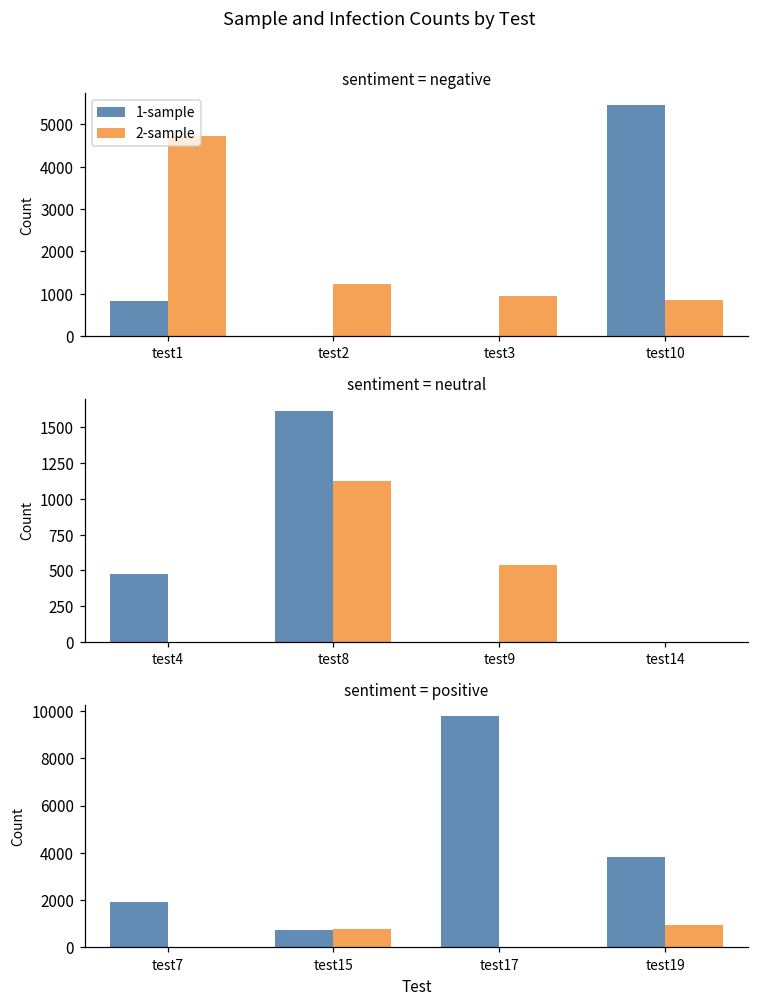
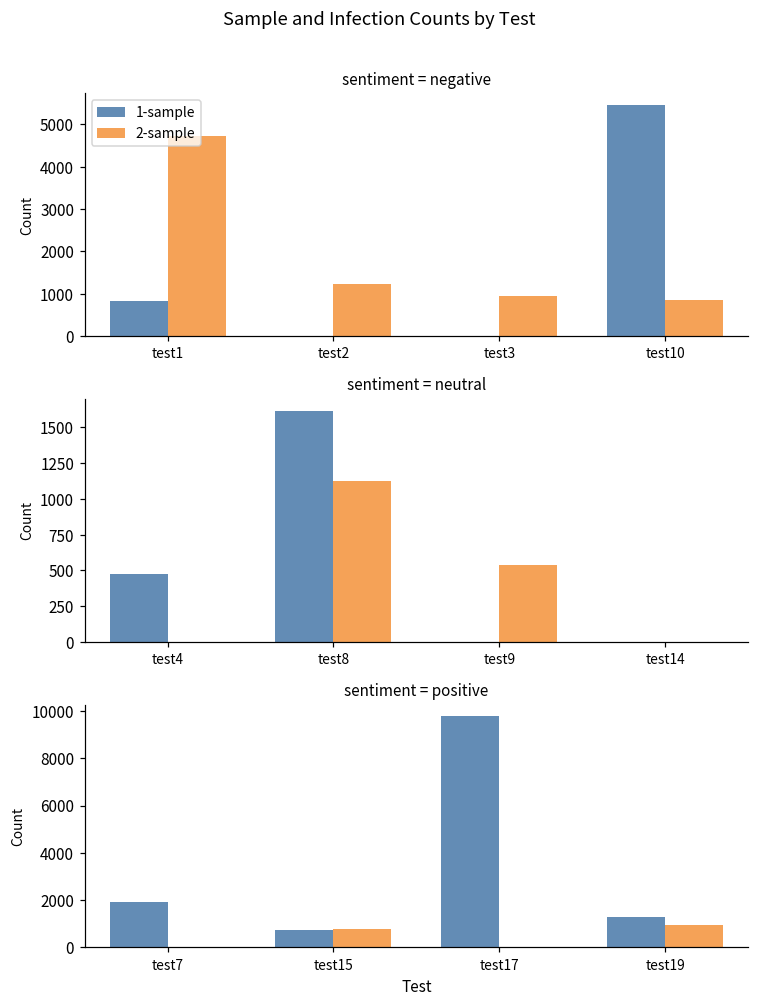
  {
    "sentiment = negative": {
      "1-sample": {
        "test1": 800,
        "test2": 0,
        "test3": 0,
        "test10": 5500
      },
      "2-sample": {
        "test2": 1200,
        "test3": 1000,
        "test10": 900
      }
    },
    "sentiment = positive": {
      "1-sample": {
        "test7": 1900,
        "test15": 700,
        "test17": 9800,
-       "test19": 3800
+       "test19": 1300
      },
      "2-sample": {
        "test7": 0,
        "test15": 800,
        "test17": 0,
        "test19": 1000
      }
    }
  }
